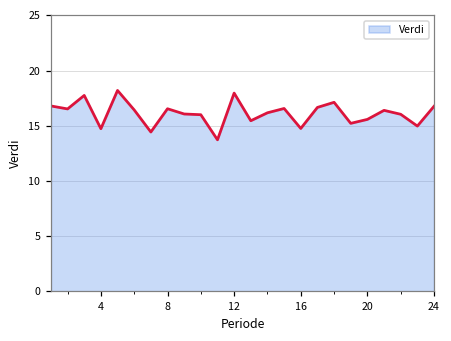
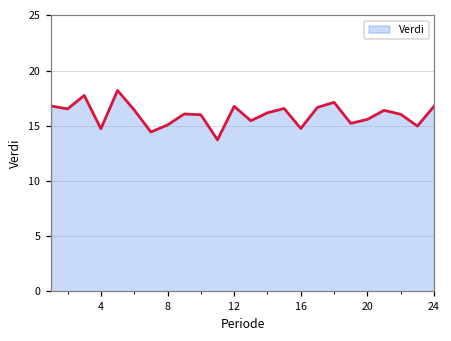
  {
    "4": 14.7,
-   "8": 16.5,
-   "12": 18.0,
+   "8": 15.1,
+   "12": 16.8,
    "16": 14.8,
    "20": 15.6,
    "24": 16.8
  }
